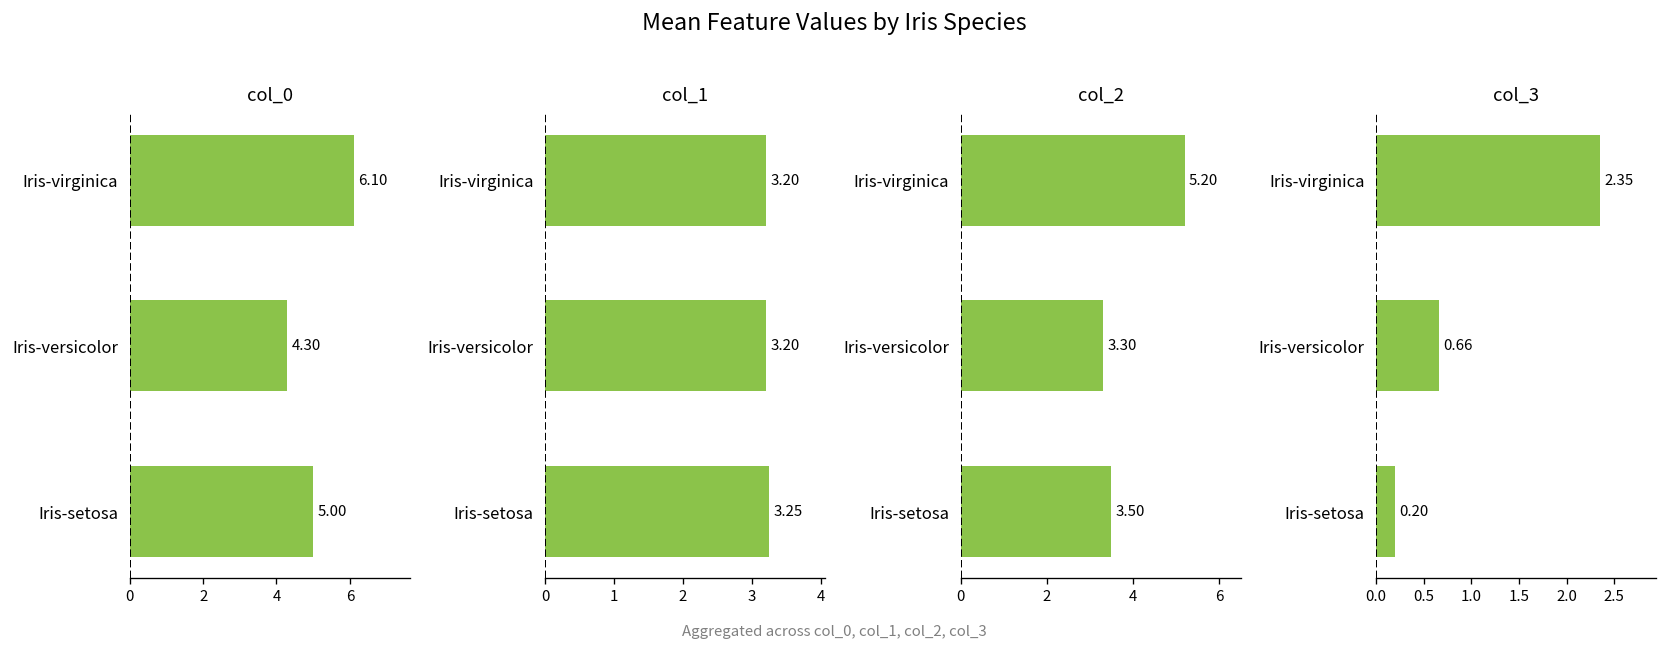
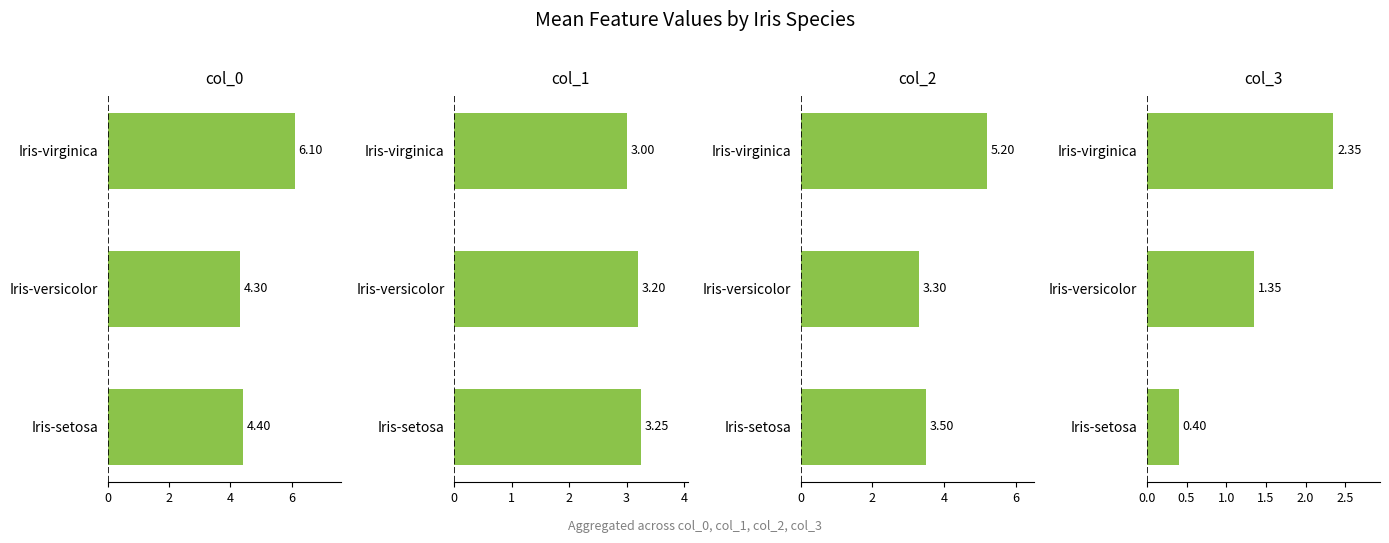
  {
    "col_0": {
      "Iris-virginica": 6.10,
      "Iris-versicolor": 4.30,
-     "Iris-setosa": 5.00
+     "Iris-setosa": 4.40
    },
    "col_1": {
-     "Iris-virginica": 3.20,
+     "Iris-virginica": 3.00,
      "Iris-versicolor": 3.20,
      "Iris-setosa": 3.25
    },
    "col_2": {
      "Iris-virginica": 5.20,
      "Iris-versicolor": 3.30,
      "Iris-setosa": 3.50
    },
    "col_3": {
      "Iris-virginica": 2.35,
-     "Iris-versicolor": 0.66,
-     "Iris-setosa": 0.20
+     "Iris-versicolor": 1.35,
+     "Iris-setosa": 0.40
    }
  }
